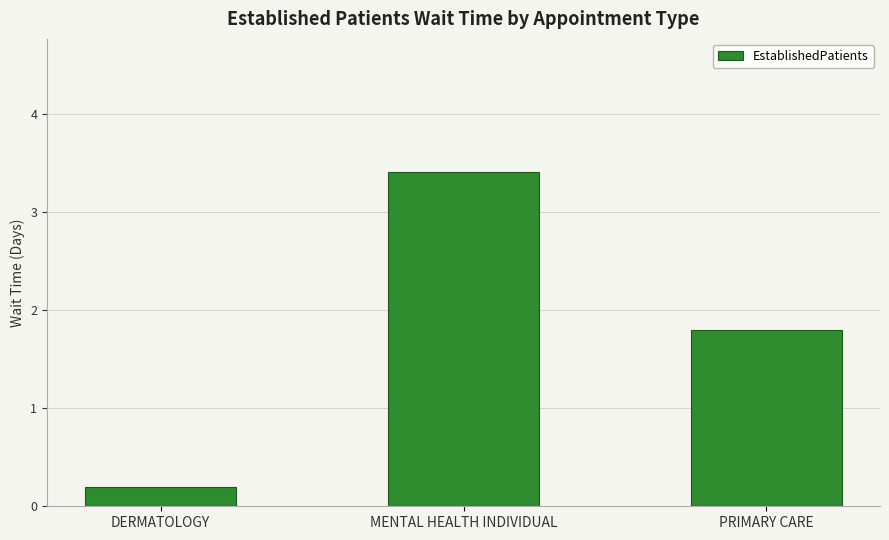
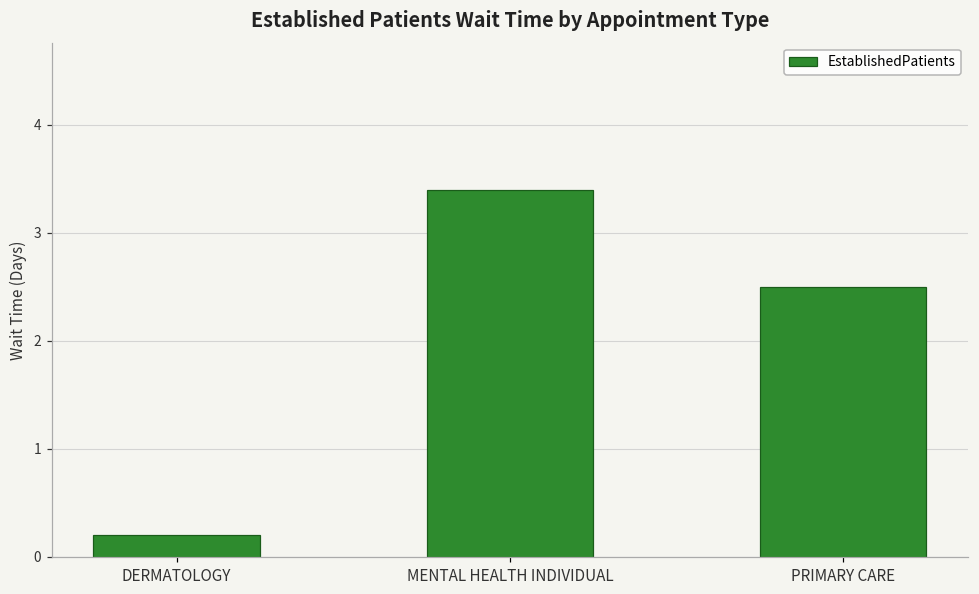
  {
    "DERMATOLOGY": 0.2,
    "MENTAL HEALTH INDIVIDUAL": 3.4,
-   "PRIMARY CARE": 1.8
+   "PRIMARY CARE": 2.5
  }
